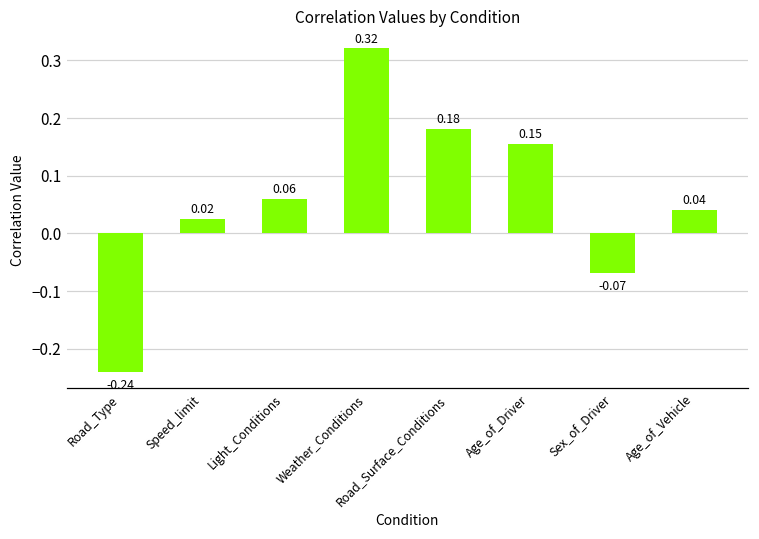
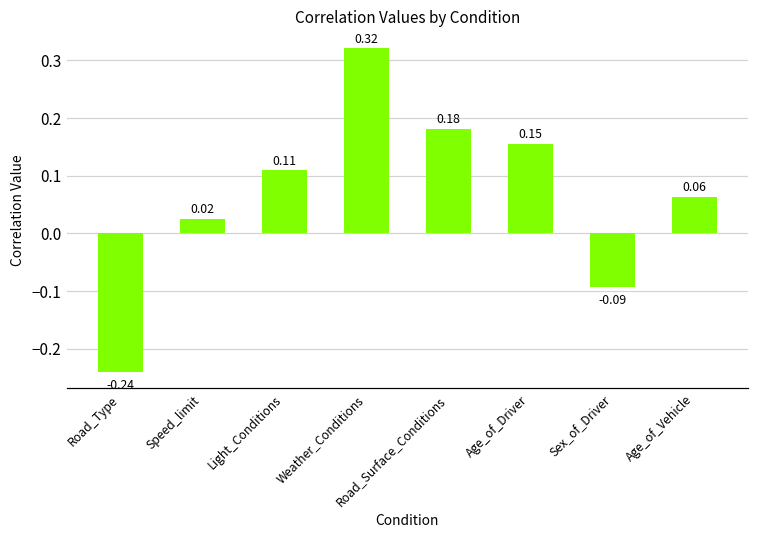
  {
    "Road_Type": -0.24,
    "Speed_limit": 0.02,
-   "Light_Conditions": 0.06,
+   "Light_Conditions": 0.11,
    "Weather_Conditions": 0.32,
    "Road_Surface_Conditions": 0.18,
    "Age_of_Driver": 0.15,
-   "Sex_of_Driver": -0.07,
-   "Age_of_Vehicle": 0.04
+   "Sex_of_Driver": -0.09,
+   "Age_of_Vehicle": 0.06
  }
